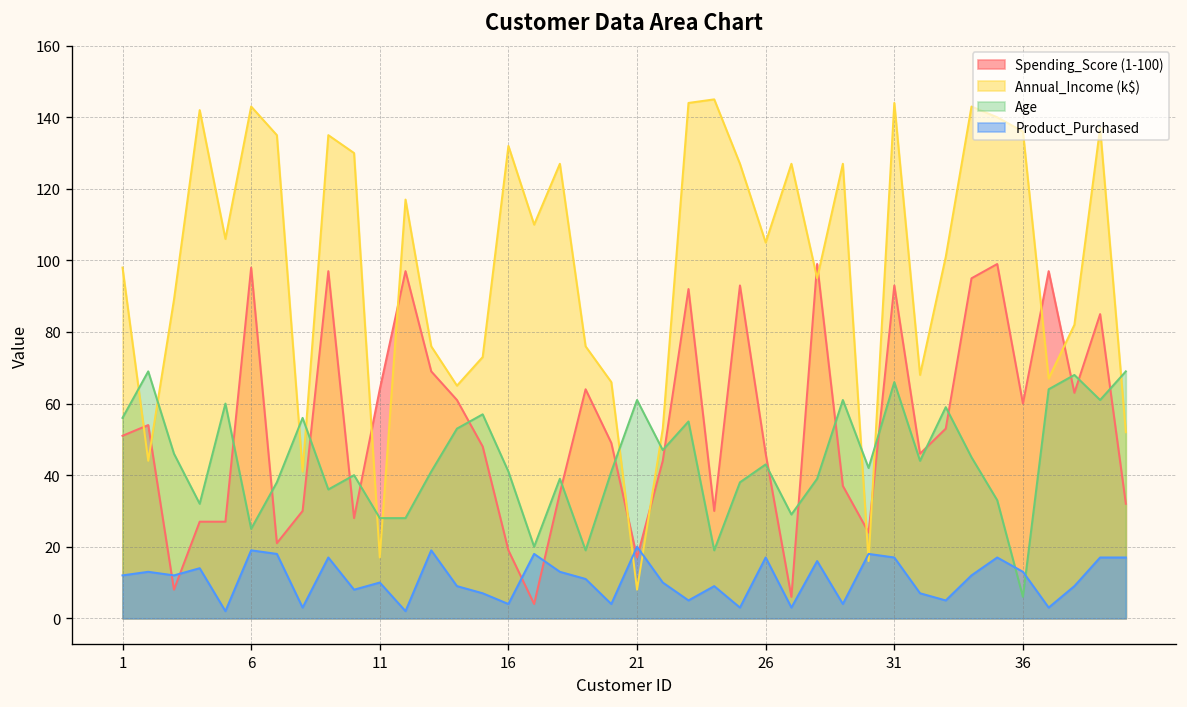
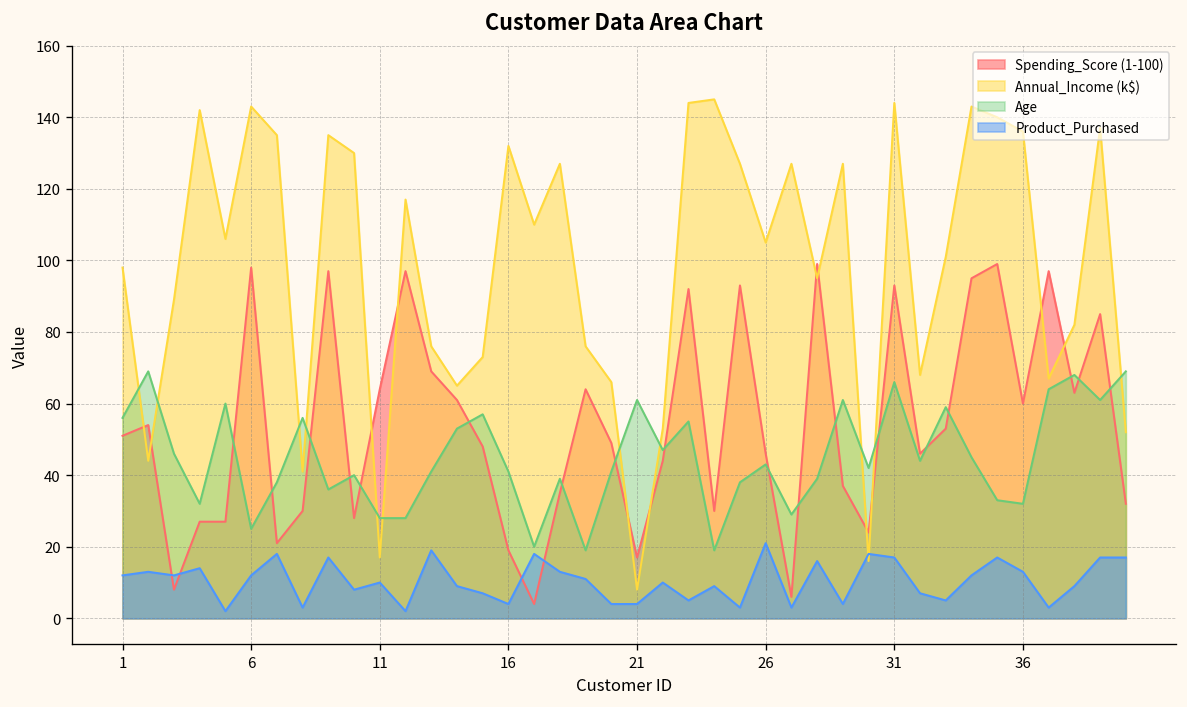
  {
    "Spending_Score (1-100)": {
      "1": 51,
      "6": 98,
      "11": 64,
      "16": 19,
      "21": 17,
      "26": 46,
      "31": 93,
      "36": 60
    },
    "Annual_Income (k$)": {
      "1": 98,
      "6": 143,
      "11": 17,
      "16": 132,
      "21": 8,
      "26": 105,
      "31": 144
    },
    "Age": {
      "1": 56,
      "6": 25,
      "11": 28,
      "16": 41,
      "21": 61,
      "26": 43,
      "31": 66,
-     "36": 6
+     "36": 32
    },
    "Product_Purchased": {
      "1": 12,
-     "6": 19,
+     "6": 12,
      "11": 10,
      "16": 4,
-     "21": 20,
-     "26": 17,
+     "21": 4,
+     "26": 21,
      "31": 17,
      "36": 13
    }
  }
